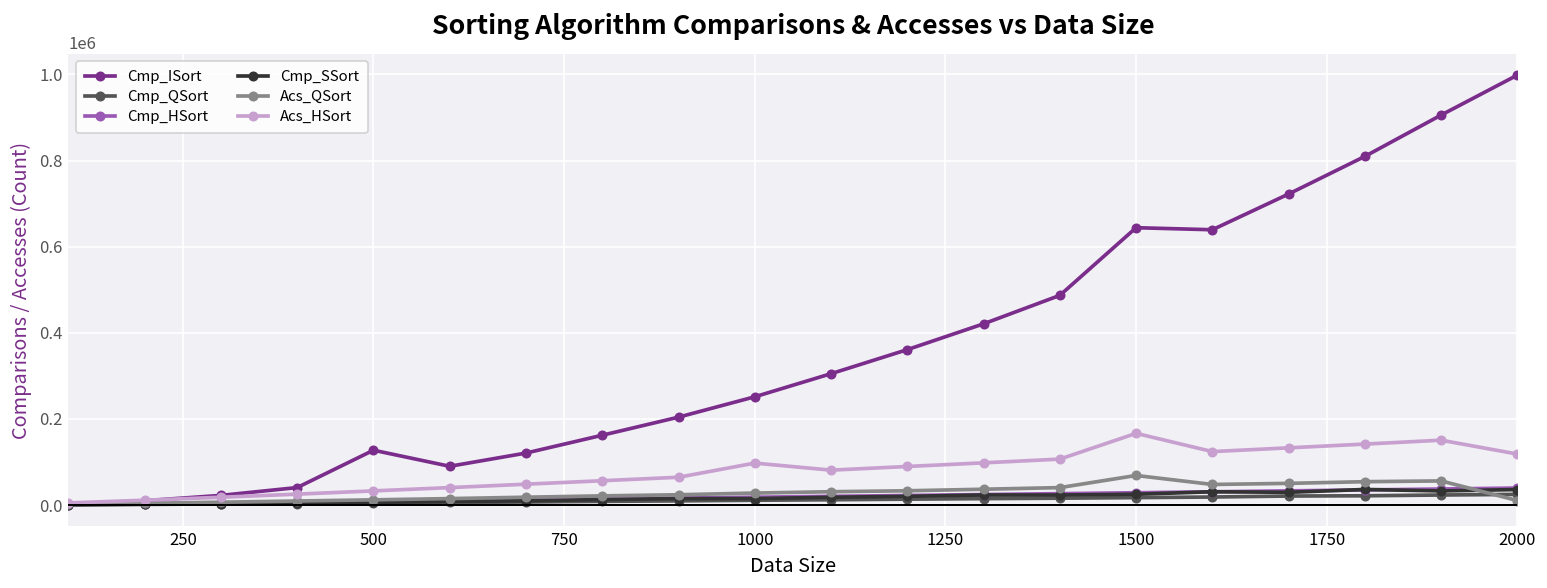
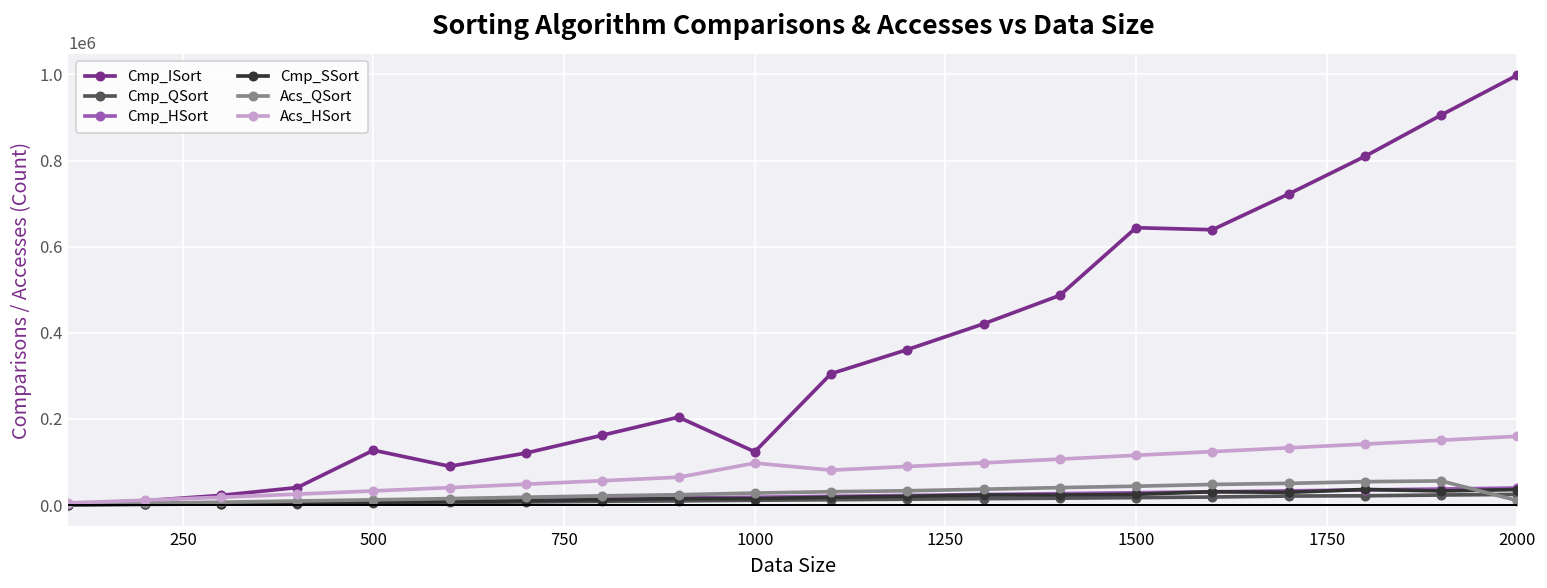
  {
    "Cmp_ISort": {
      "500": 130000,
-     "1000": 250000,
+     "1000": 120000,
      "1500": 640000,
      "2000": 1000000
    },
    "Acs_QSort": {
      "1000": 30000,
-     "1500": 70000,
+     "1500": 40000,
      "2000": 10000
    },
    "Acs_HSort": {
      "500": 30000,
      "1000": 100000,
-     "1500": 170000,
-     "2000": 120000
+     "1500": 120000,
+     "2000": 160000
    }
  }
